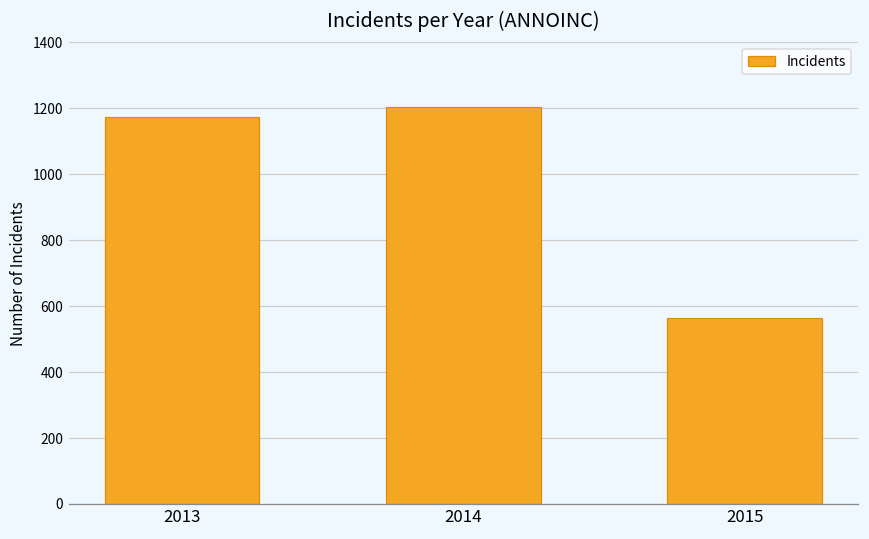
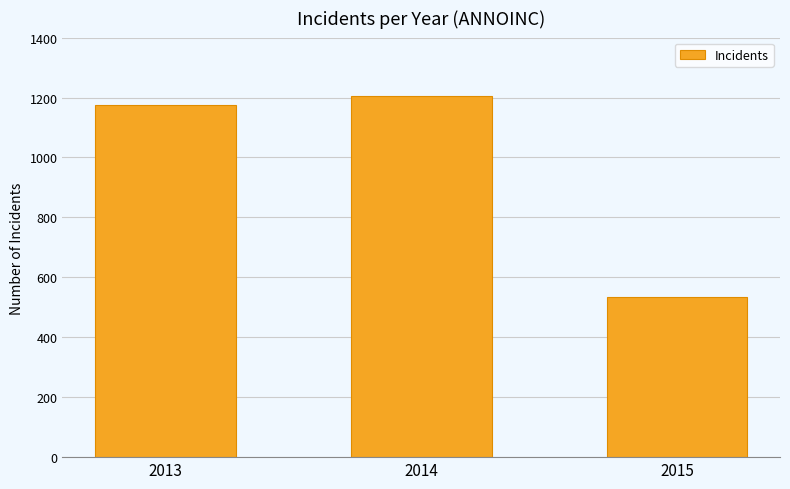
  {
    "2013": 1170,
    "2014": 1210,
-   "2015": 560
+   "2015": 530
  }
